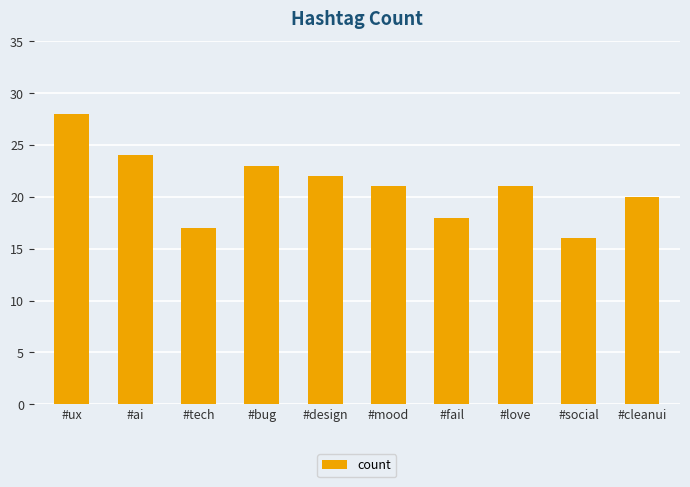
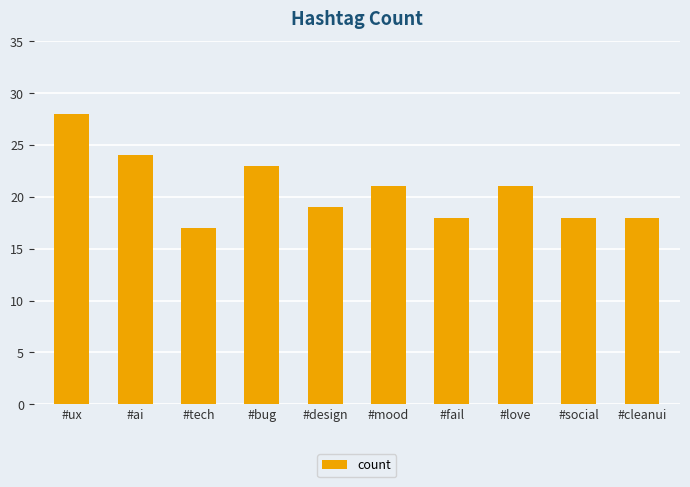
  {
    "#ux": 28,
    "#ai": 24,
    "#tech": 17,
    "#bug": 23,
-   "#design": 22,
+   "#design": 19,
    "#mood": 21,
    "#fail": 18,
    "#love": 21,
-   "#social": 16,
-   "#cleanui": 20
+   "#social": 18,
+   "#cleanui": 18
  }
